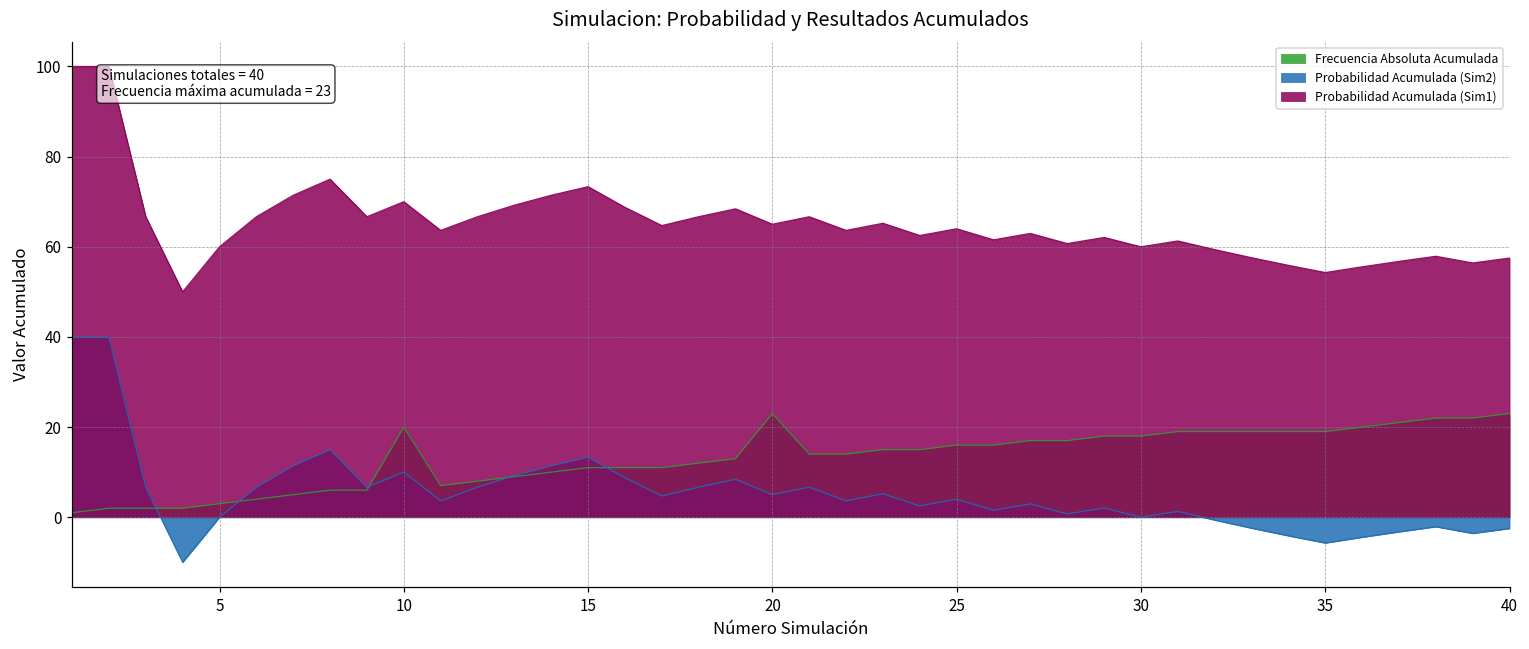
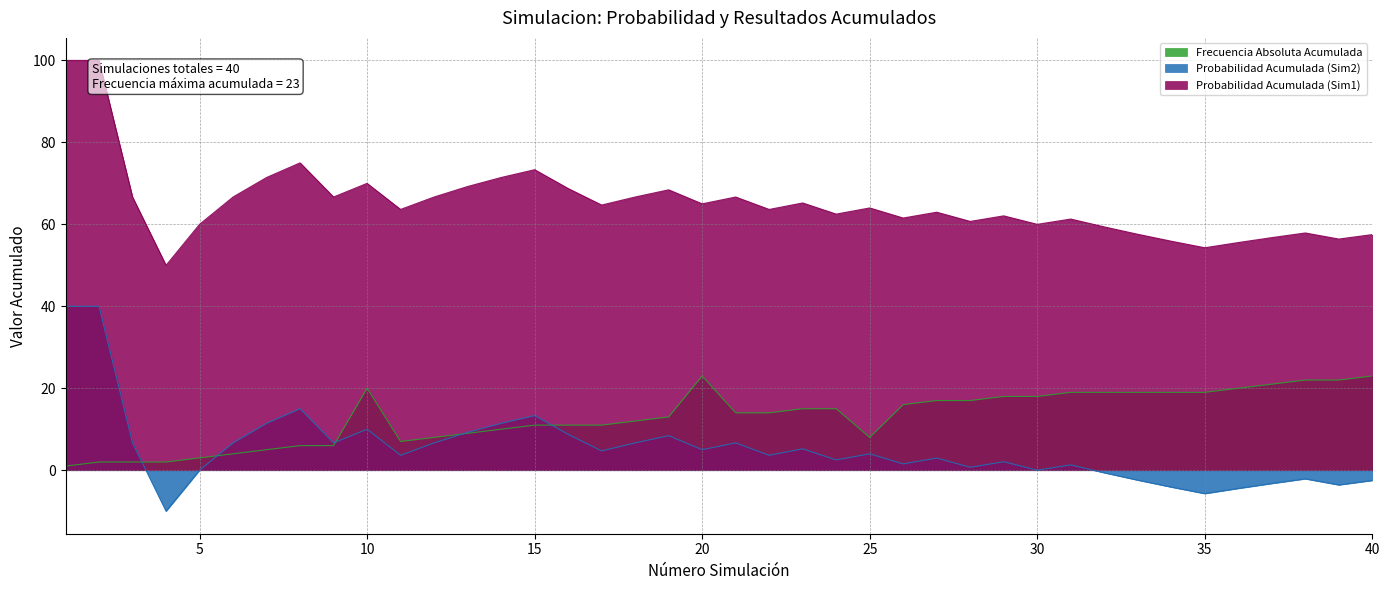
  {
    "Frecuencia Absoluta Acumulada": {
      "5": 3,
      "10": 20,
      "15": 11,
      "20": 23,
-     "25": 16,
+     "25": 8,
      "30": 18,
      "35": 19,
      "40": 23
    },
    "Probabilidad Acumulada (Sim1)": {
      "5": 60,
      "10": 70,
      "15": 73,
      "20": 65,
      "25": 64,
      "30": 60,
      "35": 54,
      "40": 57
    }
  }
